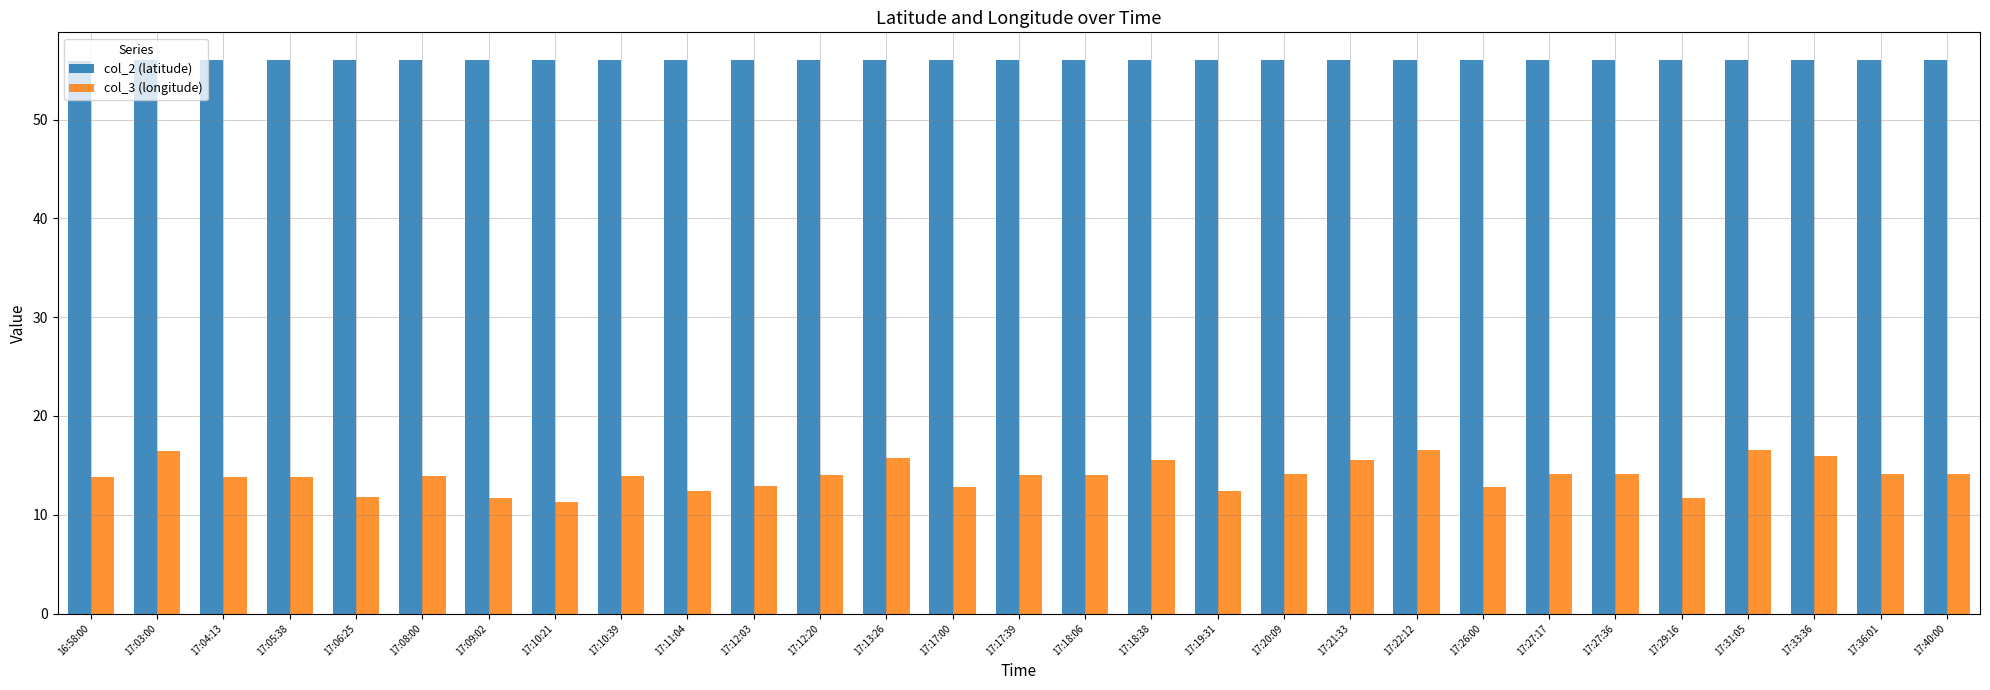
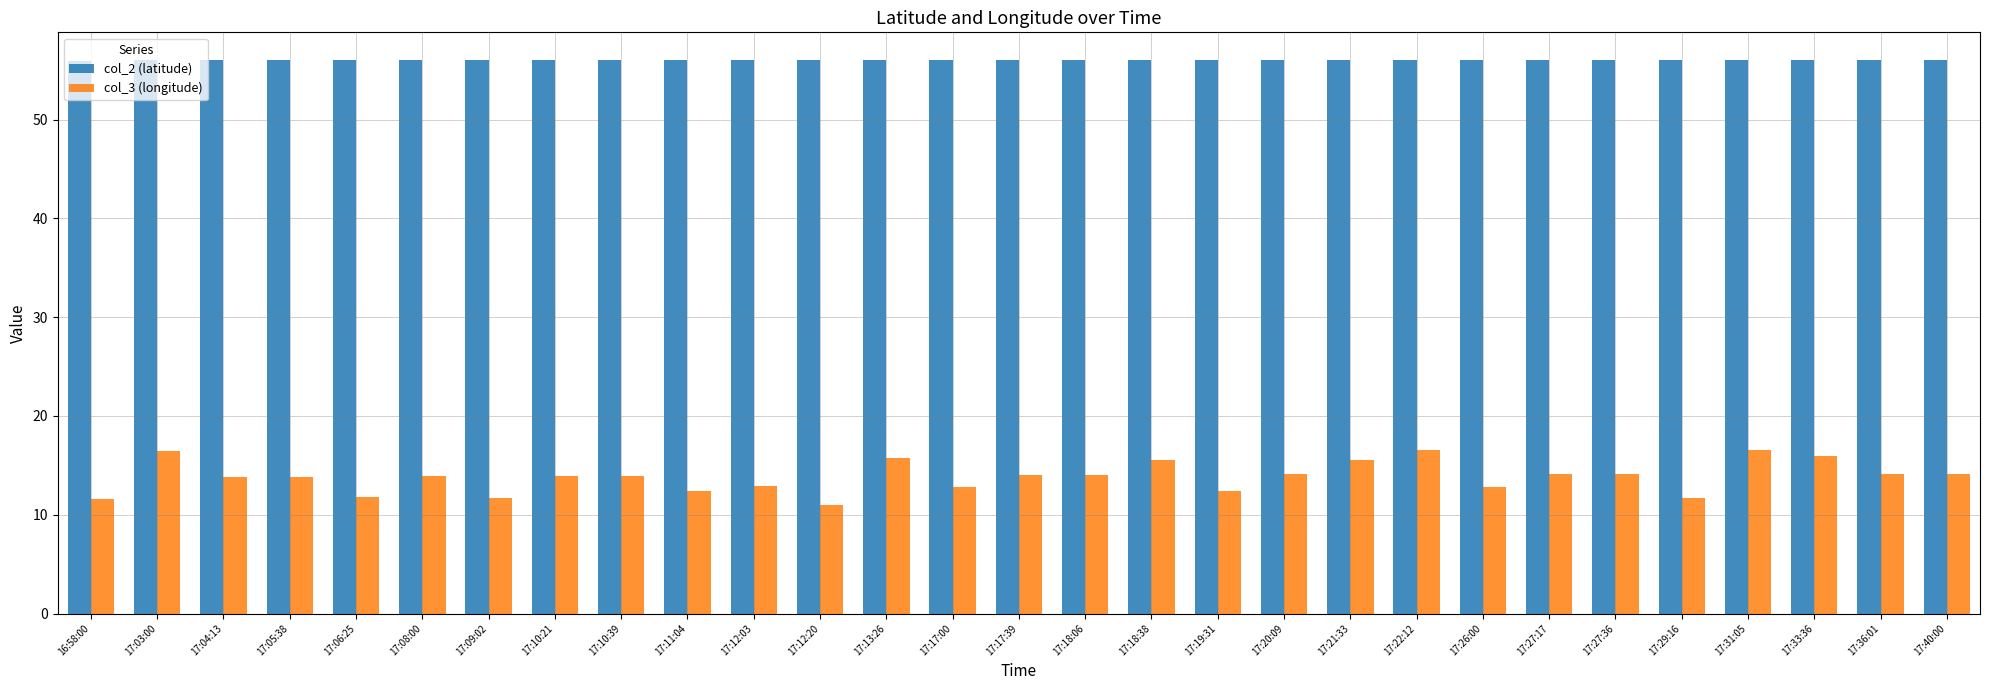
  {
    "col_2 (latitude)": {
      "17:04:13": 56,
      "17:05:38": 56,
      "17:06:25": 56,
      "17:08:00": 56,
      "17:09:02": 56,
      "17:10:21": 56,
      "17:10:39": 56,
      "17:11:04": 56,
      "17:12:03": 56,
      "17:12:20": 56,
      "17:13:26": 56,
      "17:17:00": 56,
      "17:17:39": 56,
      "17:18:06": 56,
      "17:18:38": 56,
      "17:19:31": 56,
      "17:20:09": 56,
      "17:21:33": 56,
      "17:22:12": 56,
      "17:26:00": 56,
      "17:27:17": 56,
      "17:27:36": 56,
      "17:29:16": 56,
      "17:31:05": 56,
      "17:33:36": 56,
      "17:36:01": 56,
      "17:40:00": 56
    },
    "col_3 (longitude)": {
-     "16:58:00": 14,
+     "16:58:00": 12,
      "17:03:00": 16,
      "17:04:13": 14,
      "17:05:38": 14,
      "17:06:25": 12,
      "17:08:00": 14,
      "17:09:02": 12,
-     "17:10:21": 11,
+     "17:10:21": 14,
      "17:10:39": 14,
      "17:11:04": 12,
      "17:12:03": 13,
-     "17:12:20": 14,
+     "17:12:20": 11,
      "17:13:26": 16,
      "17:17:00": 13,
      "17:17:39": 14,
      "17:18:06": 14,
      "17:18:38": 16,
      "17:19:31": 12,
      "17:20:09": 14,
      "17:21:33": 16,
      "17:22:12": 17,
      "17:26:00": 13,
      "17:27:17": 14,
      "17:27:36": 14,
      "17:29:16": 12,
      "17:31:05": 17,
      "17:33:36": 16,
      "17:36:01": 14,
      "17:40:00": 14
    }
  }
